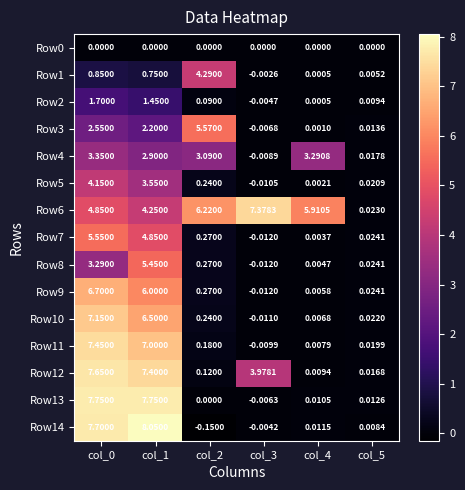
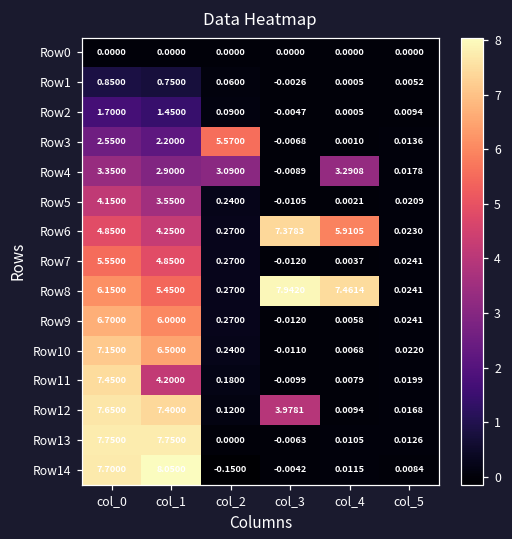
  {
    "Row0": {
      "col_0": 0.0000,
      "col_1": 0.0000,
      "col_2": 0.0000,
      "col_3": 0.0000,
      "col_4": 0.0000,
      "col_5": 0.0000
    },
    "Row1": {
      "col_0": 0.8500,
      "col_1": 0.7500,
-     "col_2": 4.2900,
+     "col_2": 0.0600,
      "col_3": -0.0026,
      "col_4": 0.0005,
      "col_5": 0.0052
    },
    "Row2": {
      "col_0": 1.7000,
      "col_1": 1.4500,
      "col_2": 0.0900,
      "col_3": -0.0047,
      "col_4": 0.0005,
      "col_5": 0.0094
    },
    "Row3": {
      "col_0": 2.5500,
      "col_1": 2.2000,
      "col_2": 5.5700,
      "col_3": -0.0068,
      "col_4": 0.0010,
      "col_5": 0.0136
    },
    "Row4": {
      "col_0": 3.3500,
      "col_1": 2.9000,
      "col_2": 3.0900,
      "col_3": -0.0089,
      "col_4": 3.2908,
      "col_5": 0.0178
    },
    "Row5": {
      "col_0": 4.1500,
      "col_1": 3.5500,
      "col_2": 0.2400,
      "col_3": -0.0105,
      "col_4": 0.0021,
      "col_5": 0.0209
    },
    "Row6": {
      "col_0": 4.8500,
      "col_1": 4.2500,
-     "col_2": 6.2200,
+     "col_2": 0.2700,
      "col_3": 7.3783,
      "col_4": 5.9105,
      "col_5": 0.0230
    },
    "Row7": {
      "col_0": 5.5500,
      "col_1": 4.8500,
      "col_2": 0.2700,
      "col_3": -0.0120,
      "col_4": 0.0037,
      "col_5": 0.0241
    },
    "Row8": {
-     "col_0": 3.2900,
+     "col_0": 6.1500,
      "col_1": 5.4500,
      "col_2": 0.2700,
-     "col_3": -0.0120,
-     "col_4": 0.0047,
+     "col_3": 7.9420,
+     "col_4": 7.4614,
      "col_5": 0.0241
    },
    "Row9": {
      "col_0": 6.7000,
      "col_1": 6.0000,
      "col_2": 0.2700,
      "col_3": -0.0120,
      "col_4": 0.0058,
      "col_5": 0.0241
    },
    "Row10": {
      "col_0": 7.1500,
      "col_1": 6.5000,
      "col_2": 0.2400,
      "col_3": -0.0110,
      "col_4": 0.0068,
      "col_5": 0.0220
    },
    "Row11": {
      "col_0": 7.4500,
-     "col_1": 7.0000,
+     "col_1": 4.2000,
      "col_2": 0.1800,
      "col_3": -0.0099,
      "col_4": 0.0079,
      "col_5": 0.0199
    },
    "Row12": {
      "col_0": 7.6500,
      "col_1": 7.4000,
      "col_2": 0.1200,
      "col_3": 3.9781,
      "col_4": 0.0094,
      "col_5": 0.0168
    },
    "Row13": {
      "col_0": 7.7500,
      "col_1": 7.7500,
      "col_2": 0.0000,
      "col_3": -0.0063,
      "col_4": 0.0105,
      "col_5": 0.0126
    },
    "Row14": {
      "col_0": 7.7000,
      "col_1": 8.0500,
      "col_2": -0.1500,
      "col_3": -0.0042,
      "col_4": 0.0115,
      "col_5": 0.0084
    }
  }
